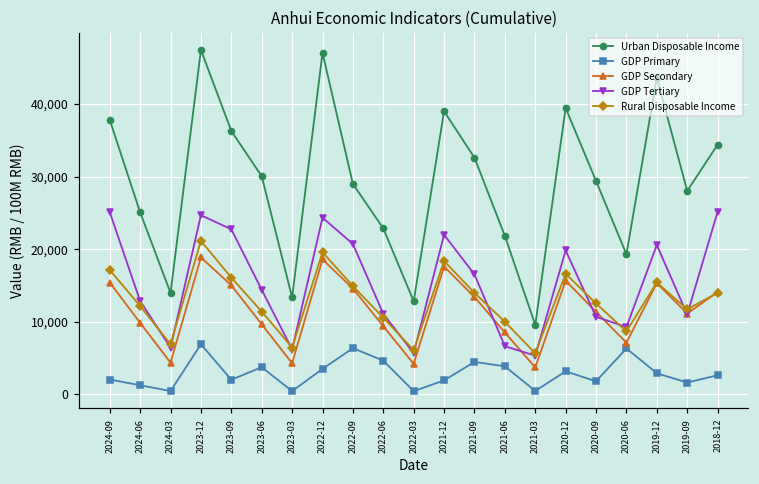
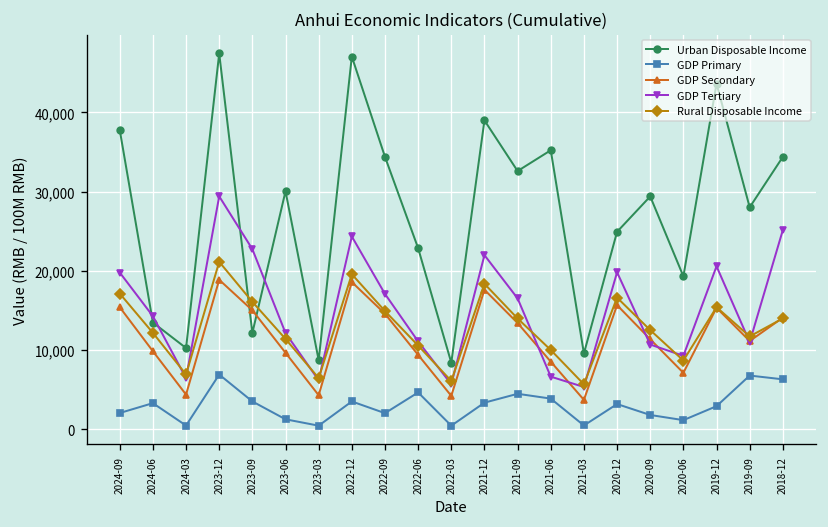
  {
    "Urban Disposable Income": {
      "2024-09": "38,000",
-     "2024-06": "25,000",
-     "2024-03": "14,000",
+     "2024-06": "13,000",
+     "2024-03": "10,000",
      "2023-12": "47,000",
-     "2023-09": "36,000",
+     "2023-09": "12,000",
      "2023-06": "30,000",
-     "2023-03": "13,000",
+     "2023-03": "9,000",
      "2022-12": "47,000",
-     "2022-09": "29,000",
+     "2022-09": "34,000",
      "2022-06": "23,000",
-     "2022-03": "13,000",
+     "2022-03": "8,000",
      "2021-12": "39,000",
      "2021-09": "33,000",
-     "2021-06": "22,000",
+     "2021-06": "35,000",
      "2021-03": "10,000",
-     "2020-12": "39,000",
+     "2020-12": "25,000",
      "2020-09": "29,000",
      "2020-06": "19,000",
      "2019-09": "28,000",
      "2018-12": "34,000"
    },
    "GDP Primary": {
      "2024-09": "2,000",
-     "2024-06": "1,000",
+     "2024-06": "3,000",
      "2024-03": "0",
      "2023-12": "7,000",
-     "2023-09": "2,000",
-     "2023-06": "4,000",
+     "2023-09": "4,000",
+     "2023-06": "1,000",
      "2023-03": "0",
      "2022-12": "4,000",
-     "2022-09": "6,000",
+     "2022-09": "2,000",
      "2022-06": "5,000",
      "2022-03": "0",
-     "2021-12": "2,000",
+     "2021-12": "3,000",
      "2021-09": "4,000",
      "2021-06": "4,000",
      "2021-03": "0",
      "2020-12": "3,000",
      "2020-09": "2,000",
-     "2020-06": "6,000",
+     "2020-06": "1,000",
      "2019-12": "3,000",
-     "2019-09": "2,000",
-     "2018-12": "3,000"
+     "2019-09": "7,000",
+     "2018-12": "6,000"
    },
    "GDP Tertiary": {
-     "2024-09": "25,000",
-     "2024-06": "13,000",
+     "2024-09": "20,000",
+     "2024-06": "14,000",
      "2024-03": "6,000",
-     "2023-12": "25,000",
+     "2023-12": "29,000",
      "2023-09": "23,000",
-     "2023-06": "14,000",
+     "2023-06": "12,000",
      "2022-12": "24,000",
-     "2022-09": "21,000",
+     "2022-09": "17,000",
      "2022-06": "11,000",
      "2022-03": "6,000",
      "2021-12": "22,000",
      "2021-09": "17,000",
      "2021-06": "7,000",
      "2020-12": "20,000",
      "2020-09": "11,000",
      "2020-06": "9,000",
      "2019-12": "21,000",
      "2018-12": "25,000"
    }
  }
